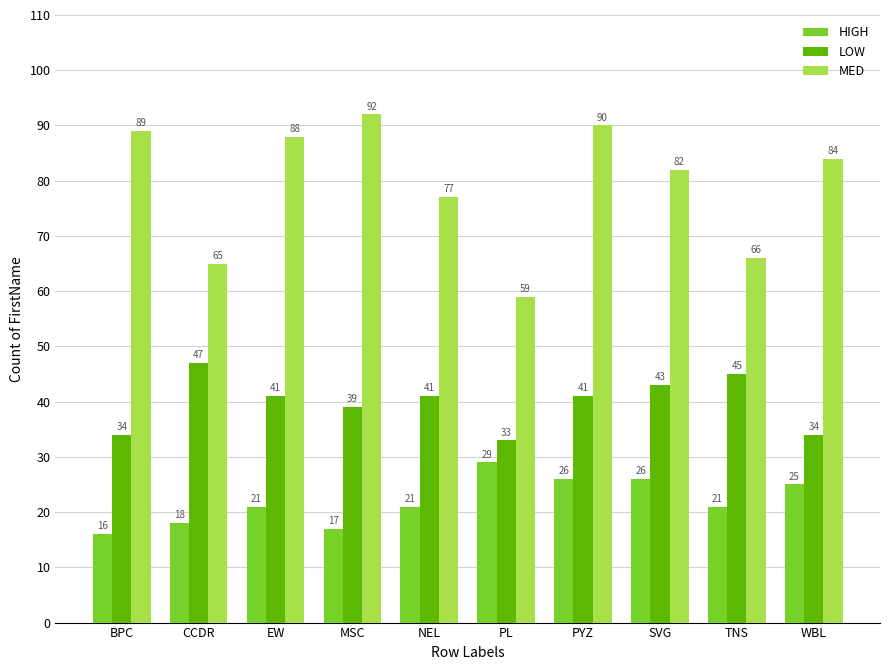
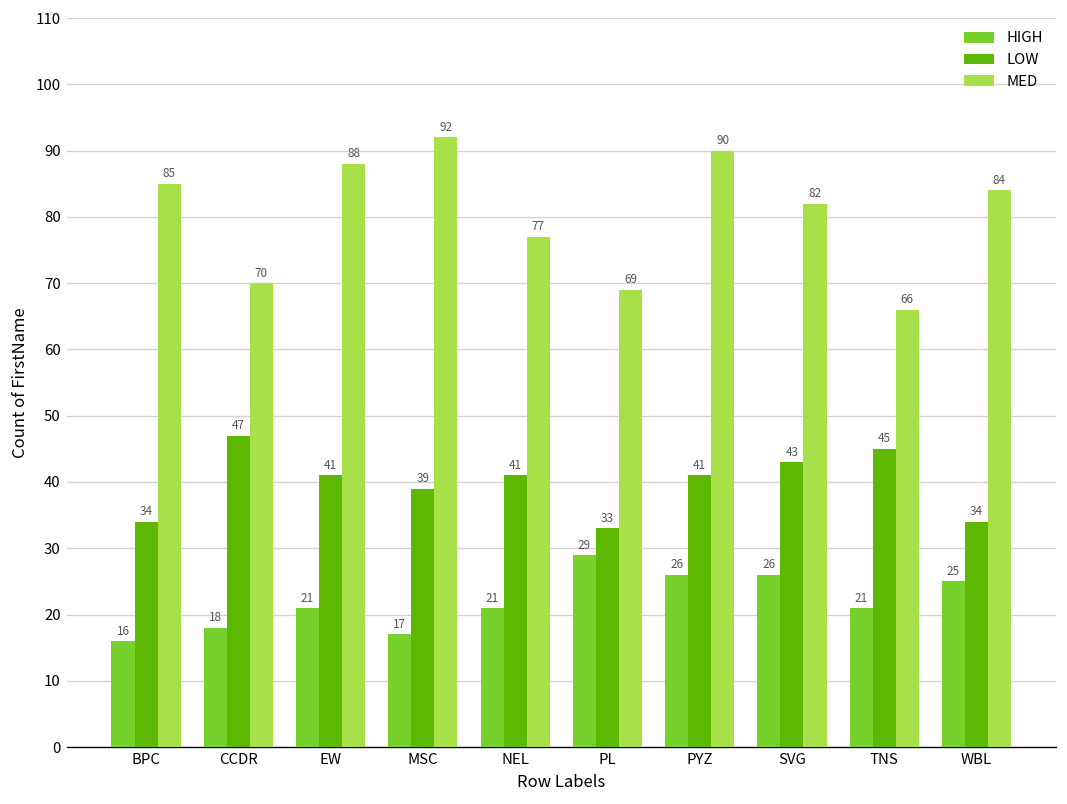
  {
    "MED": {
-     "BPC": 89,
-     "CCDR": 65,
+     "BPC": 85,
+     "CCDR": 70,
      "EW": 88,
      "MSC": 92,
      "NEL": 77,
-     "PL": 59,
+     "PL": 69,
      "PYZ": 90,
      "SVG": 82,
      "TNS": 66,
      "WBL": 84
    }
  }
